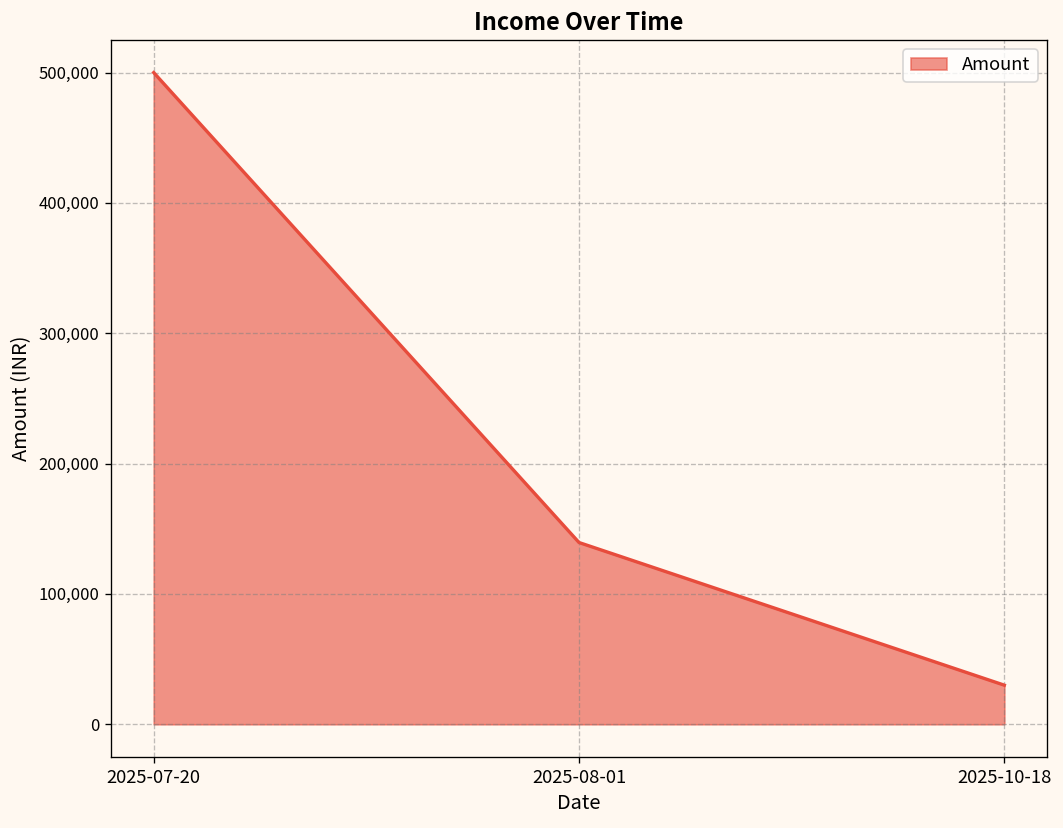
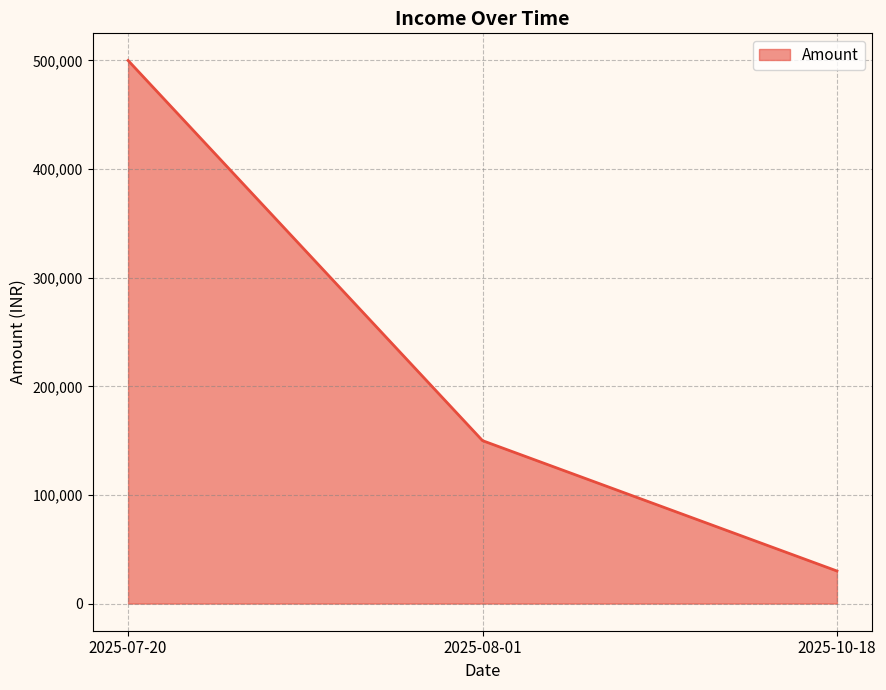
  {
    "2025-07-20": "500,000",
-   "2025-08-01": "139,000",
+   "2025-08-01": "150,000",
    "2025-10-18": "30,000"
  }
